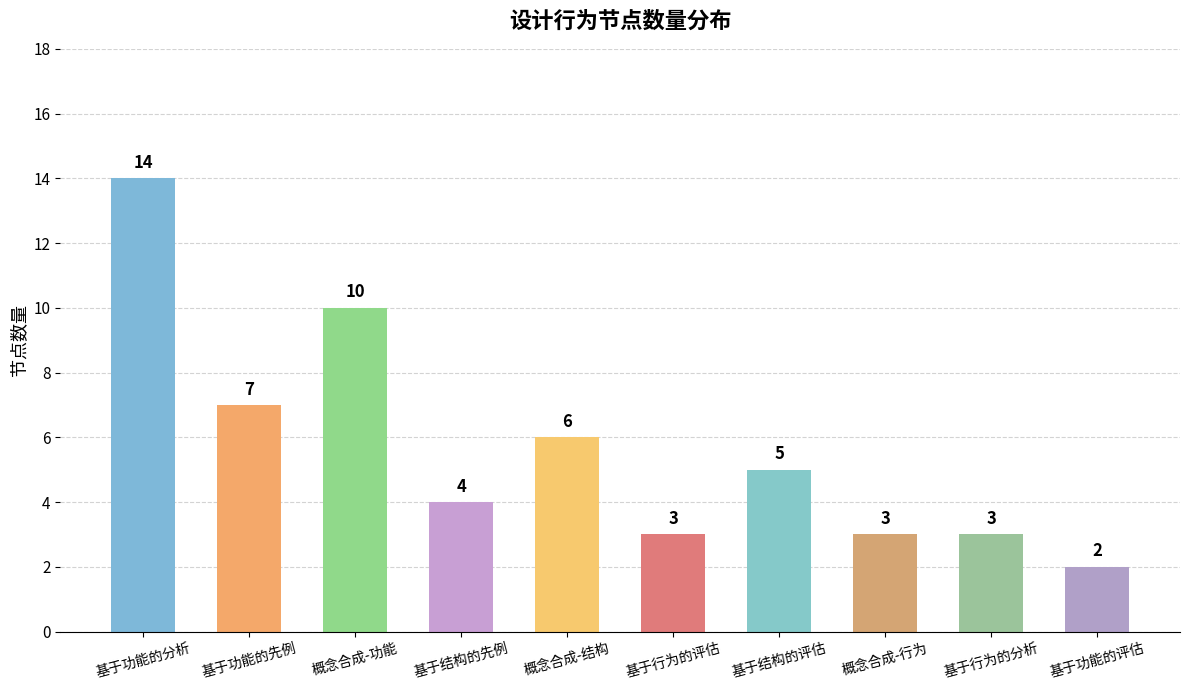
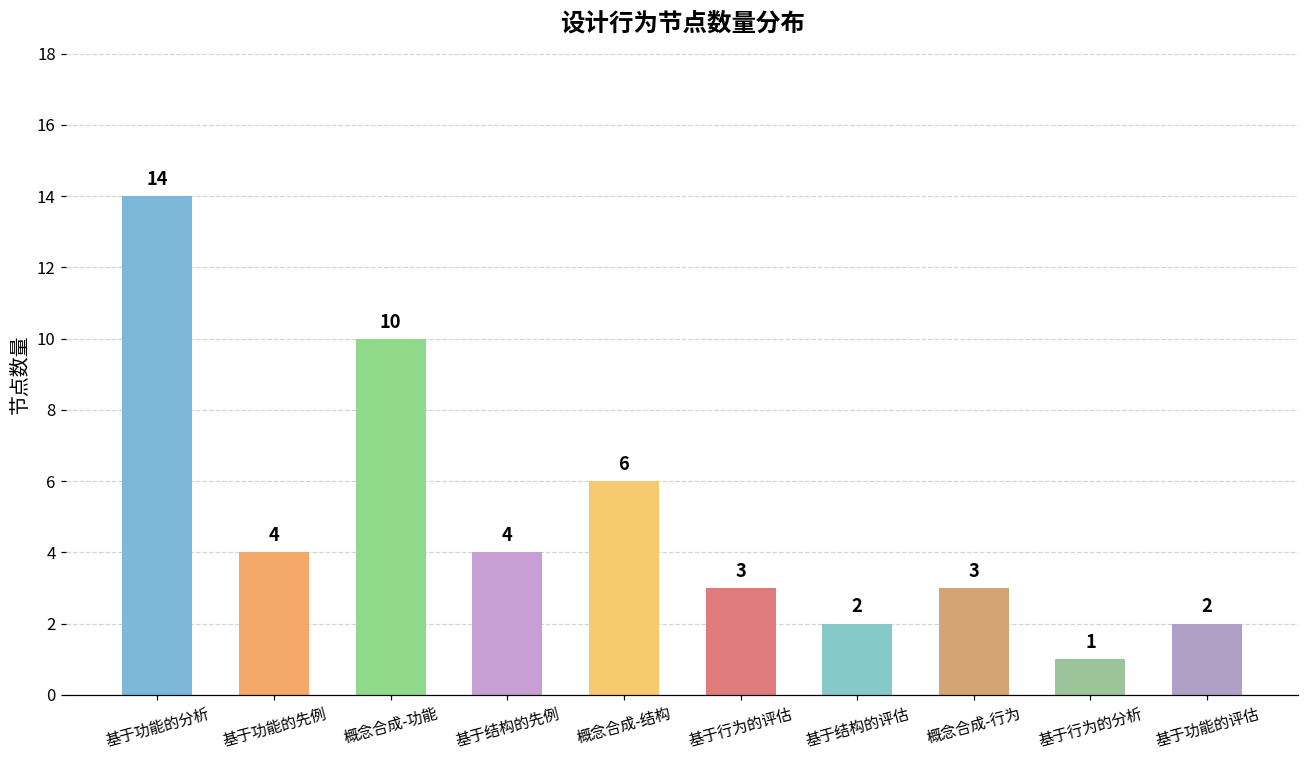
  {
    "基于功能的分析": 14,
-   "基于功能的先例": 7,
+   "基于功能的先例": 4,
    "概念合成-功能": 10,
    "基于结构的先例": 4,
    "概念合成-结构": 6,
    "基于行为的评估": 3,
-   "基于结构的评估": 5,
+   "基于结构的评估": 2,
    "概念合成-行为": 3,
-   "基于行为的分析": 3,
+   "基于行为的分析": 1,
    "基于功能的评估": 2
  }
